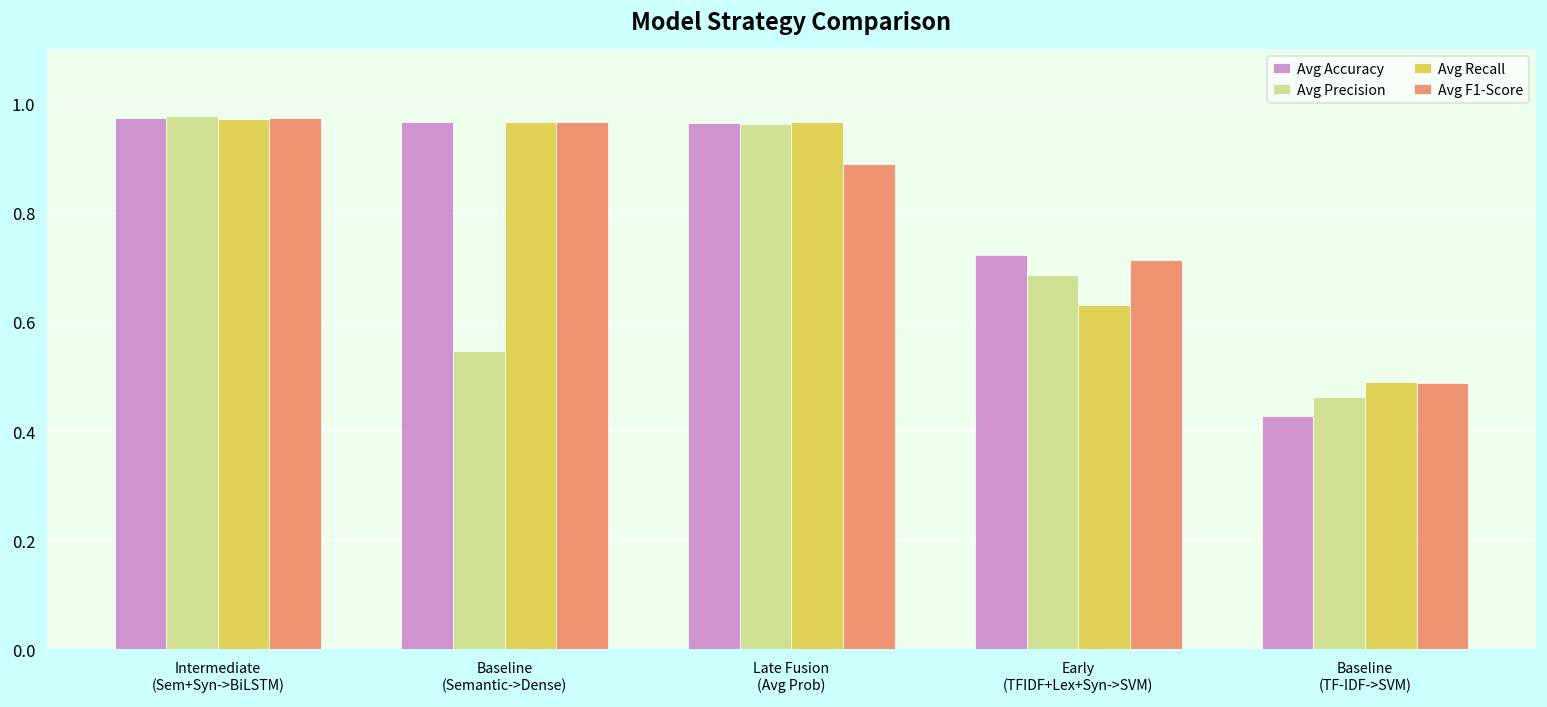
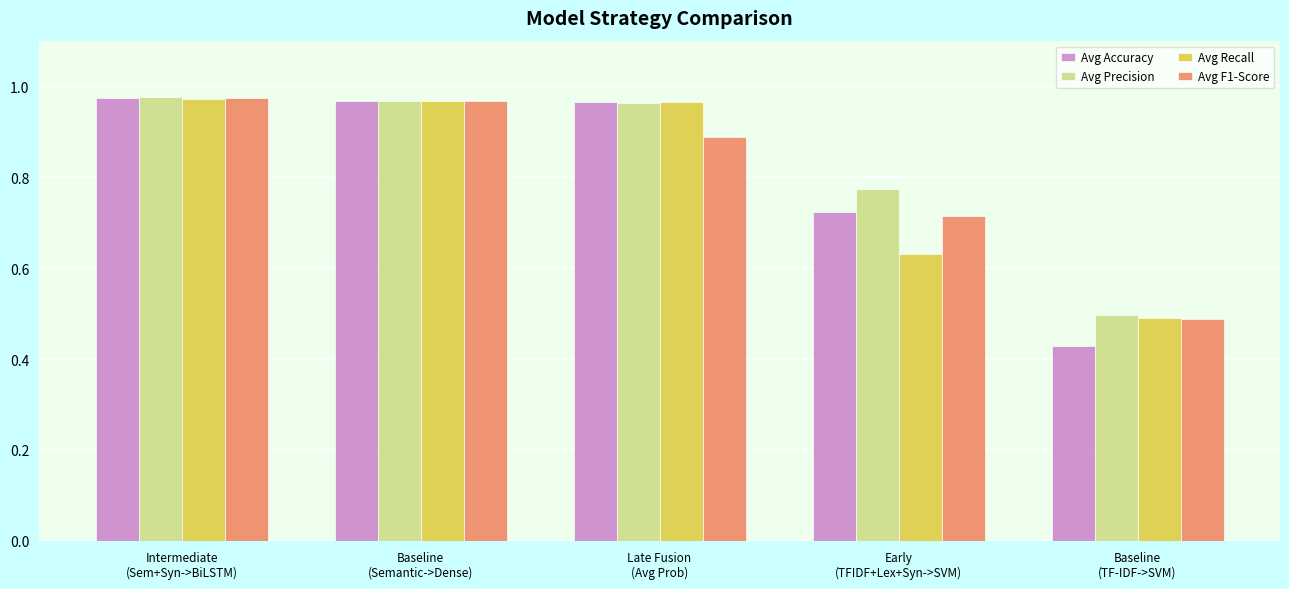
  {
    "Avg Accuracy": {
      "Intermediate (Sem+Syn->BiLSTM)": 0.97,
      "Baseline (Semantic->Dense)": 0.97,
      "Late Fusion (Avg Prob)": 0.96,
      "Early (TFIDF+Lex+Syn->SVM)": 0.72,
      "Baseline (TF-IDF->SVM)": 0.43
    },
    "Avg Precision": {
      "Intermediate (Sem+Syn->BiLSTM)": 0.98,
-     "Baseline (Semantic->Dense)": 0.55,
+     "Baseline (Semantic->Dense)": 0.97,
      "Late Fusion (Avg Prob)": 0.96,
-     "Early (TFIDF+Lex+Syn->SVM)": 0.69,
-     "Baseline (TF-IDF->SVM)": 0.46
+     "Early (TFIDF+Lex+Syn->SVM)": 0.77,
+     "Baseline (TF-IDF->SVM)": 0.50
    },
    "Avg Recall": {
      "Intermediate (Sem+Syn->BiLSTM)": 0.97,
      "Baseline (Semantic->Dense)": 0.97,
      "Late Fusion (Avg Prob)": 0.97,
      "Early (TFIDF+Lex+Syn->SVM)": 0.63,
      "Baseline (TF-IDF->SVM)": 0.49
    },
    "Avg F1-Score": {
      "Intermediate (Sem+Syn->BiLSTM)": 0.97,
      "Baseline (Semantic->Dense)": 0.97,
      "Late Fusion (Avg Prob)": 0.89,
      "Early (TFIDF+Lex+Syn->SVM)": 0.71,
      "Baseline (TF-IDF->SVM)": 0.49
    }
  }
